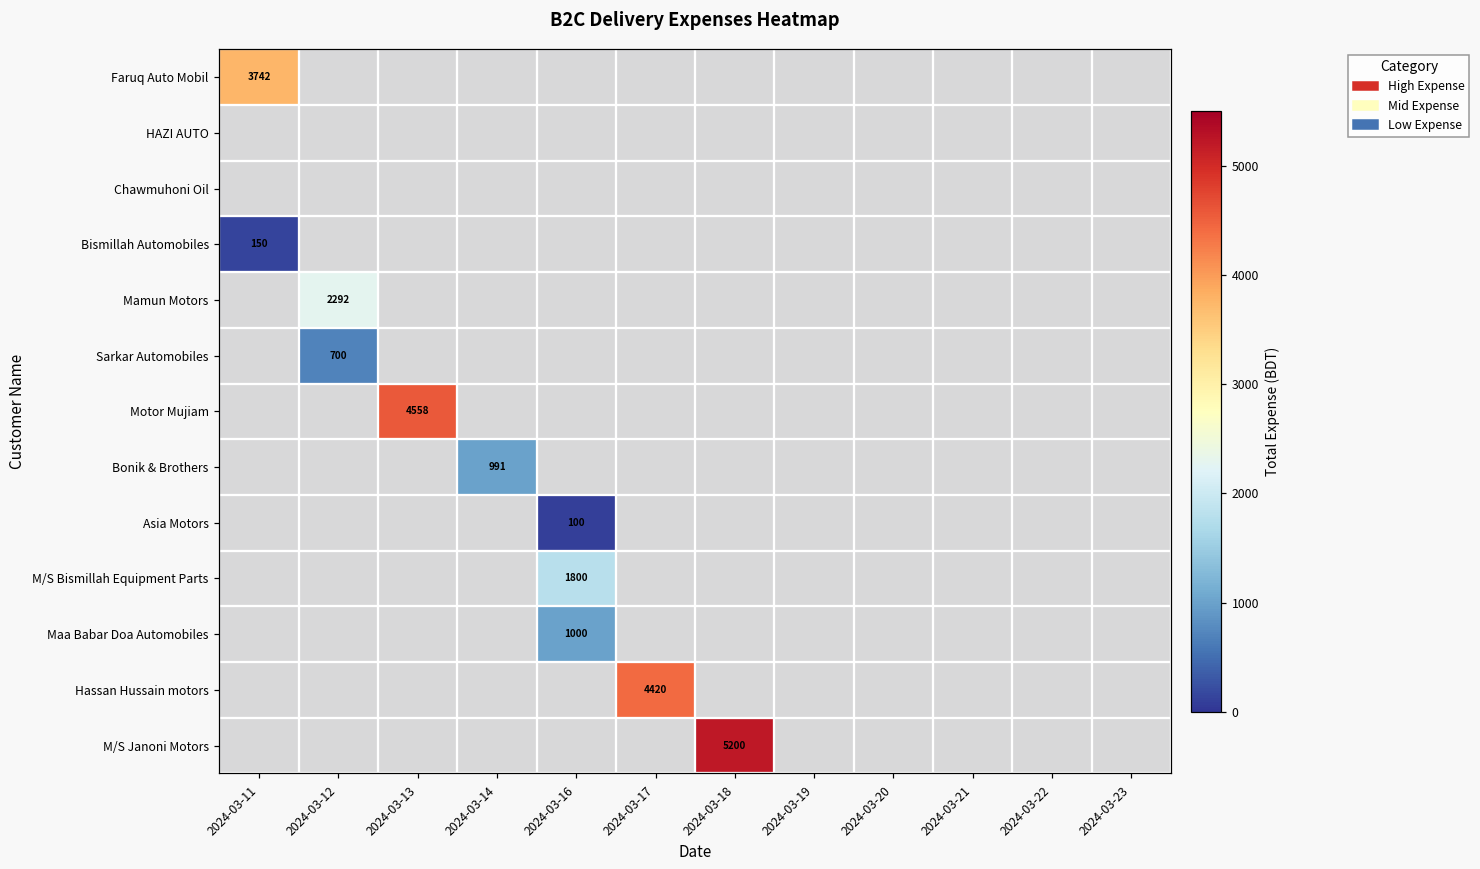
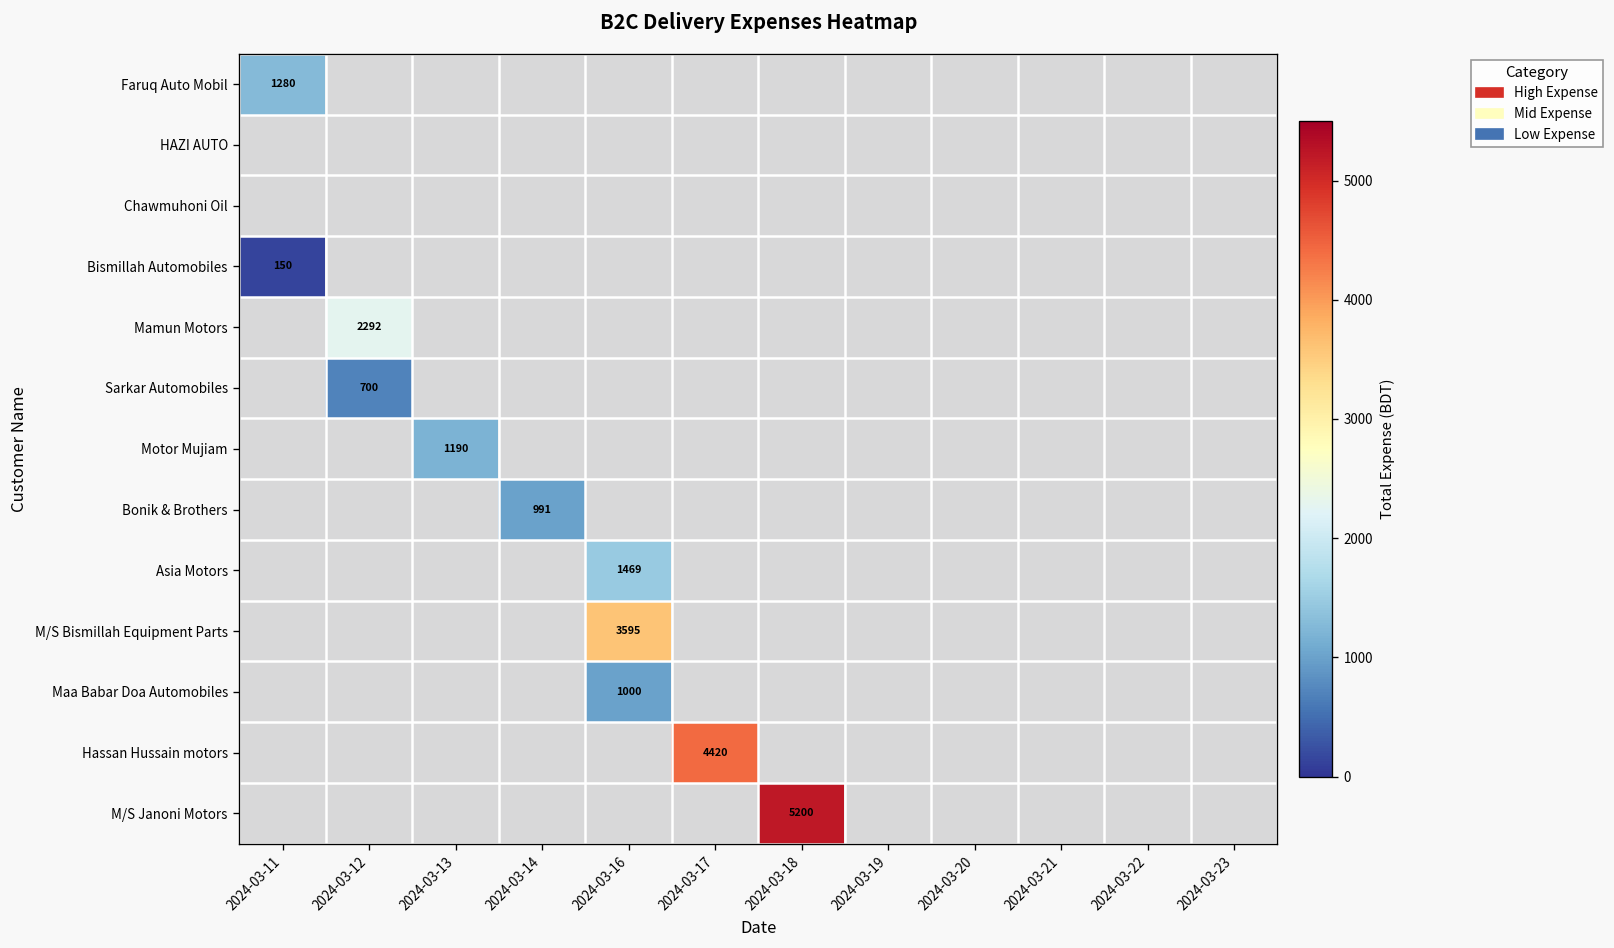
  {
    "Faruq Auto Mobil": {
-     "2024-03-11": 3742
+     "2024-03-11": 1280
    },
    "Bismillah Automobiles": {
      "2024-03-11": 150
    },
    "Mamun Motors": {
      "2024-03-12": 2292
    },
    "Sarkar Automobiles": {
      "2024-03-12": 700
    },
    "Motor Mujiam": {
-     "2024-03-13": 4558
+     "2024-03-13": 1190
    },
    "Bonik & Brothers": {
      "2024-03-14": 991
    },
    "Asia Motors": {
-     "2024-03-16": 100
+     "2024-03-16": 1469
    },
    "M/S Bismillah Equipment Parts": {
-     "2024-03-16": 1800
+     "2024-03-16": 3595
    },
    "Maa Babar Doa Automobiles": {
      "2024-03-16": 1000
    },
    "Hassan Hussain motors": {
      "2024-03-17": 4420
    },
    "M/S Janoni Motors": {
      "2024-03-18": 5200
    }
  }
